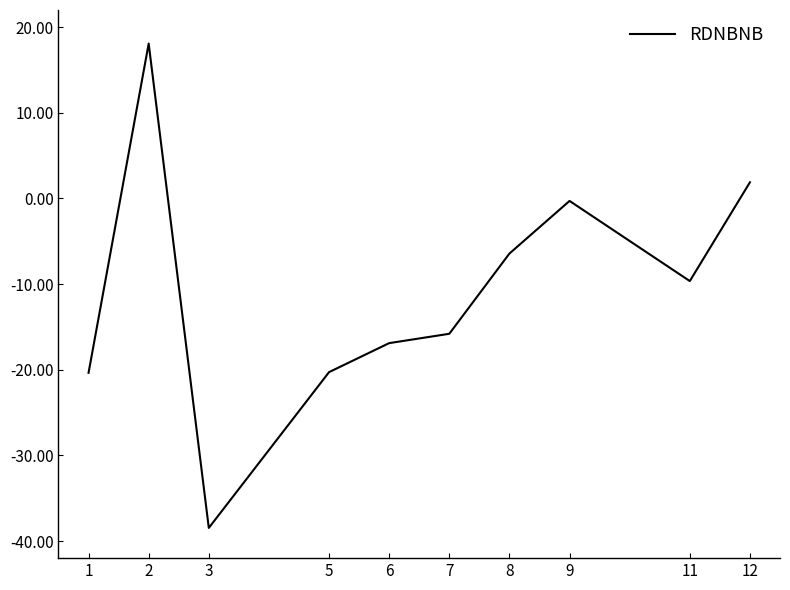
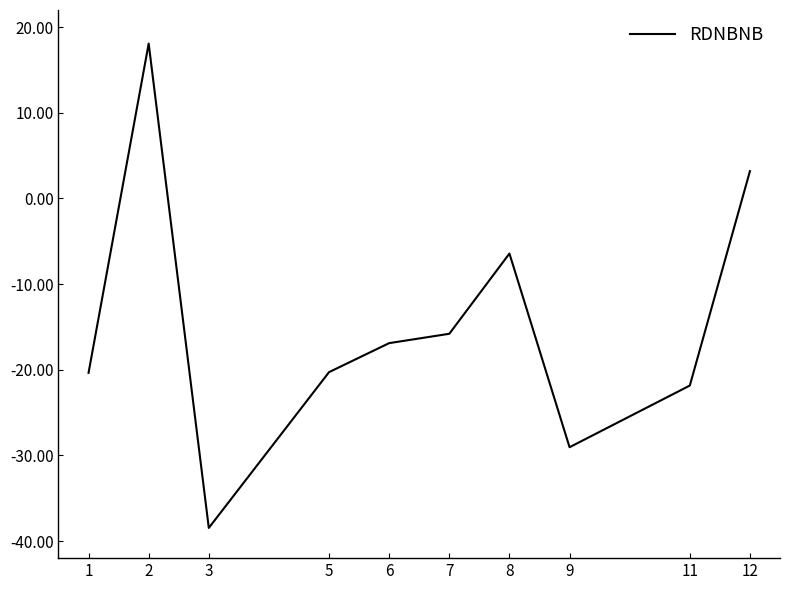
  {
    "1": -20,
    "2": 18,
    "3": -38,
    "5": -20,
    "6": -17,
    "7": -16,
    "8": -6,
-   "9": 0,
-   "11": -10,
-   "12": 2
+   "9": -29,
+   "11": -22,
+   "12": 3
  }
